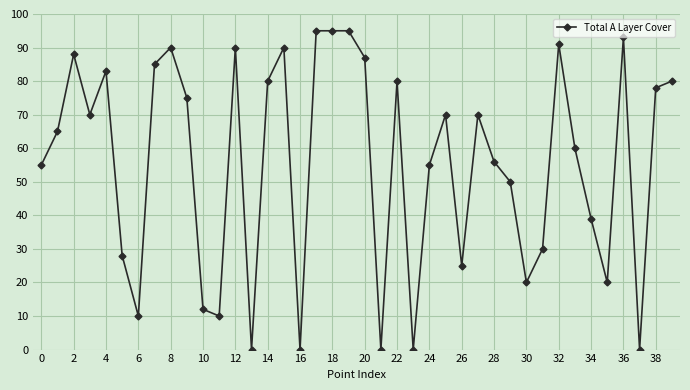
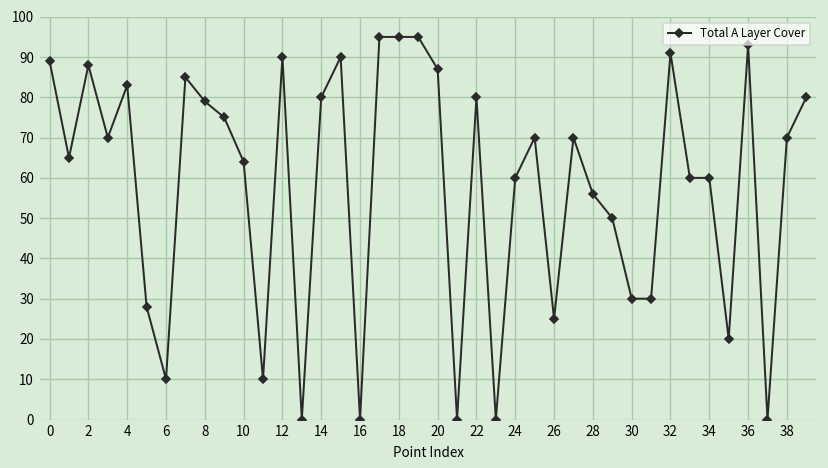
  {
-   "0": 55,
+   "0": 89,
    "2": 88,
    "4": 83,
    "6": 10,
-   "8": 90,
-   "10": 12,
+   "8": 79,
+   "10": 64,
    "12": 90,
    "14": 80,
    "16": 0,
    "18": 95,
    "20": 87,
    "22": 80,
-   "24": 55,
+   "24": 60,
    "26": 25,
    "28": 56,
-   "30": 20,
+   "30": 30,
    "32": 91,
-   "34": 39,
+   "34": 60,
    "36": 93,
-   "38": 78
+   "38": 70
  }
